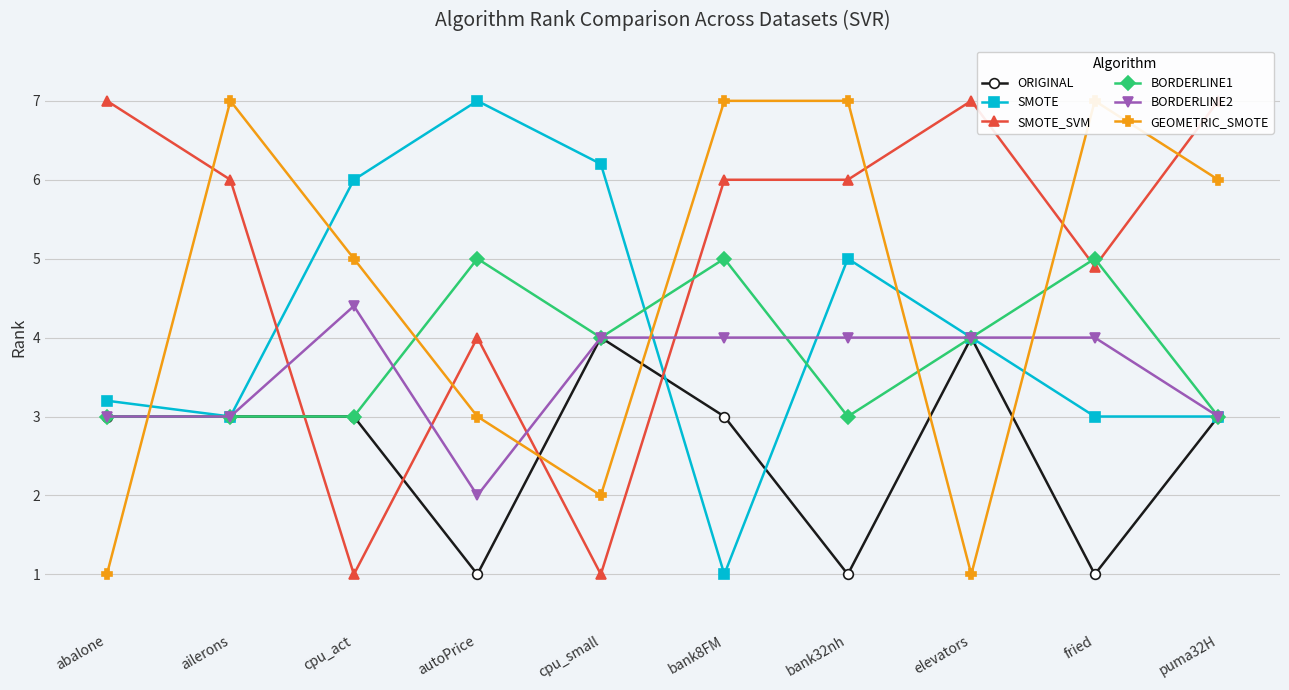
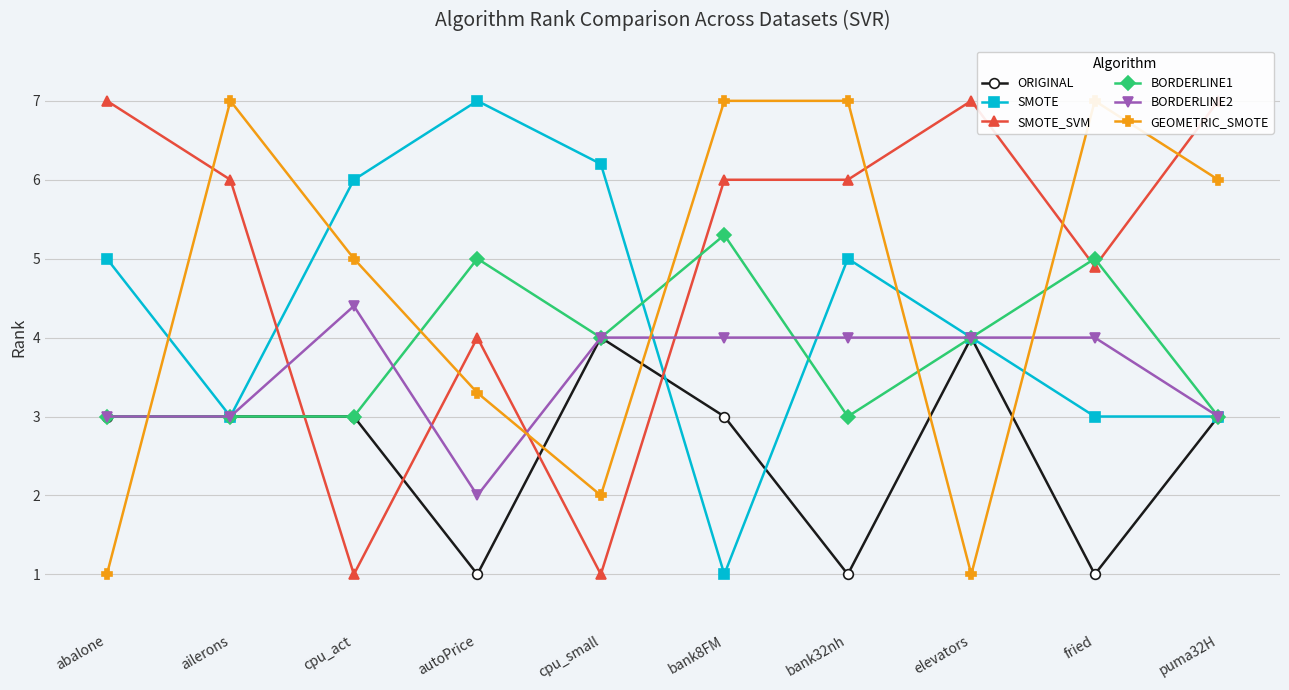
  {
    "ORIGINAL": {
      "autoPrice": 1.0,
      "bank8FM": 3.0,
      "bank32nh": 1.0,
      "fried": 1.0
    },
    "SMOTE": {
-     "abalone": 3.2,
+     "abalone": 5.0,
      "cpu_act": 6.0,
      "autoPrice": 7.0,
      "cpu_small": 6.2,
      "bank8FM": 1.0,
      "bank32nh": 5.0,
      "fried": 3.0
    },
    "SMOTE_SVM": {
      "abalone": 7.0,
      "ailerons": 6.0,
      "cpu_act": 1.0,
      "autoPrice": 4.0,
      "cpu_small": 1.0,
      "bank8FM": 6.0,
      "bank32nh": 6.0,
      "elevators": 7.0,
      "fried": 4.9
    },
    "BORDERLINE1": {
      "autoPrice": 5.0,
-     "bank8FM": 5.0,
+     "bank8FM": 5.3,
      "bank32nh": 3.0,
      "fried": 5.0
    },
    "BORDERLINE2": {
      "cpu_act": 4.4,
      "autoPrice": 2.0,
      "bank8FM": 4.0,
      "bank32nh": 4.0,
      "fried": 4.0
    },
    "GEOMETRIC_SMOTE": {
      "abalone": 1.0,
      "ailerons": 7.0,
      "cpu_act": 5.0,
-     "autoPrice": 3.0,
+     "autoPrice": 3.3,
      "cpu_small": 2.0,
      "bank8FM": 7.0,
      "bank32nh": 7.0,
      "elevators": 1.0,
      "puma32H": 6.0
    }
  }
